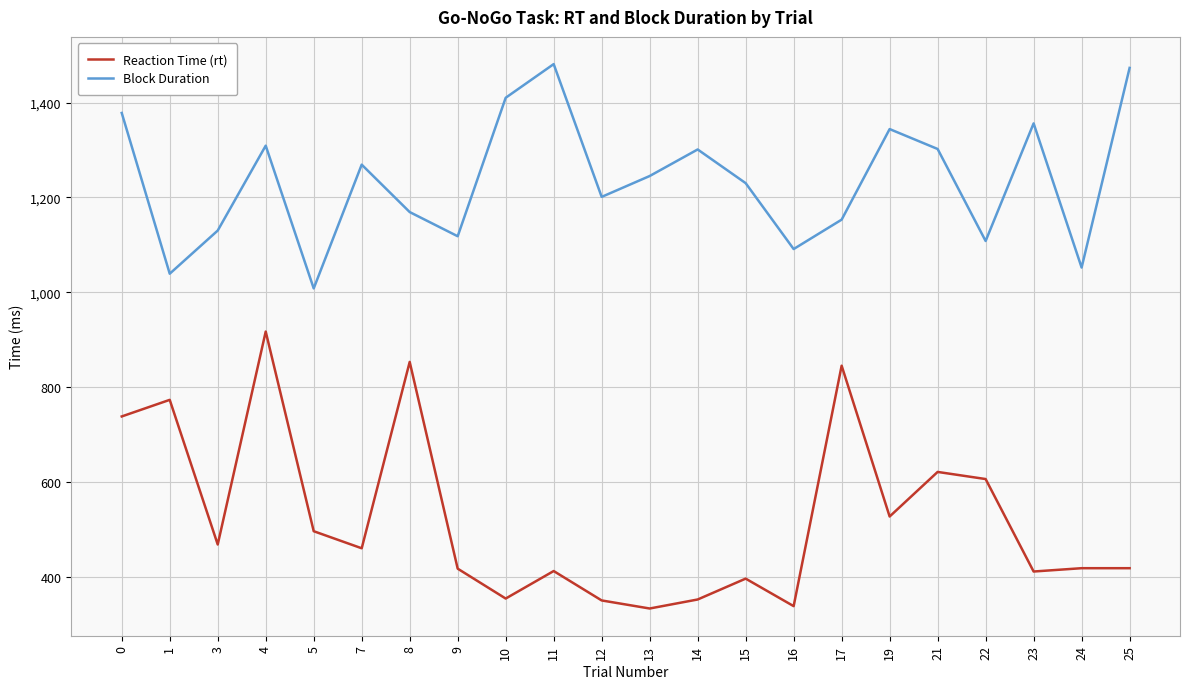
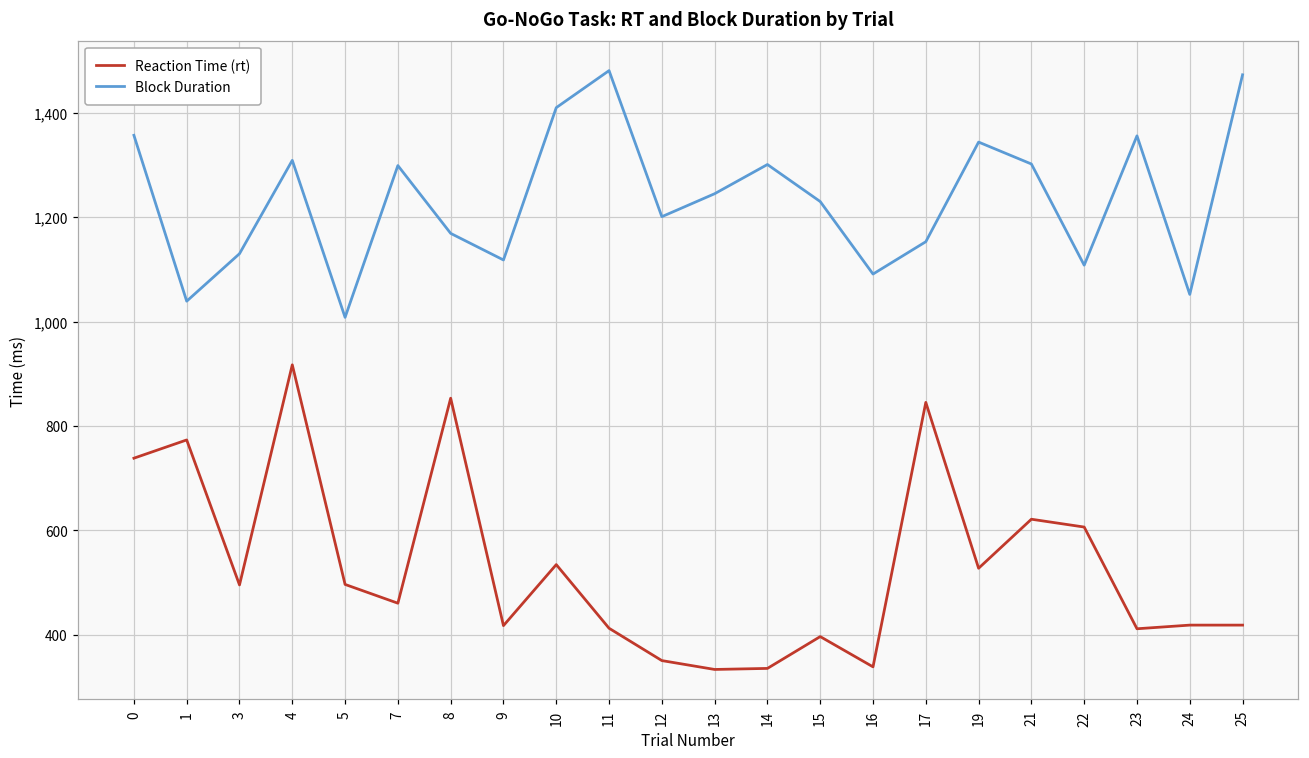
  {
    "Reaction Time (rt)": {
      "0": "740",
      "1": "770",
-     "3": "470",
+     "3": "500",
      "4": "920",
      "5": "500",
      "7": "460",
      "8": "850",
      "9": "420",
-     "10": "350",
+     "10": "530",
      "11": "410",
      "12": "350",
      "13": "330",
-     "14": "350",
+     "14": "340",
      "15": "400",
      "16": "340",
      "17": "850",
      "19": "530",
      "21": "620",
      "22": "610",
      "23": "410",
      "24": "420",
      "25": "420"
    },
    "Block Duration": {
-     "0": "1,380",
+     "0": "1,360",
      "1": "1,040",
      "3": "1,130",
      "4": "1,310",
      "5": "1,010",
-     "7": "1,270",
+     "7": "1,300",
      "8": "1,170",
      "9": "1,120",
      "10": "1,410",
      "11": "1,480",
      "12": "1,200",
      "13": "1,250",
      "14": "1,300",
      "15": "1,230",
      "16": "1,090",
      "17": "1,150",
      "19": "1,340",
      "21": "1,300",
      "22": "1,110",
      "23": "1,360",
      "24": "1,050",
      "25": "1,470"
    }
  }
